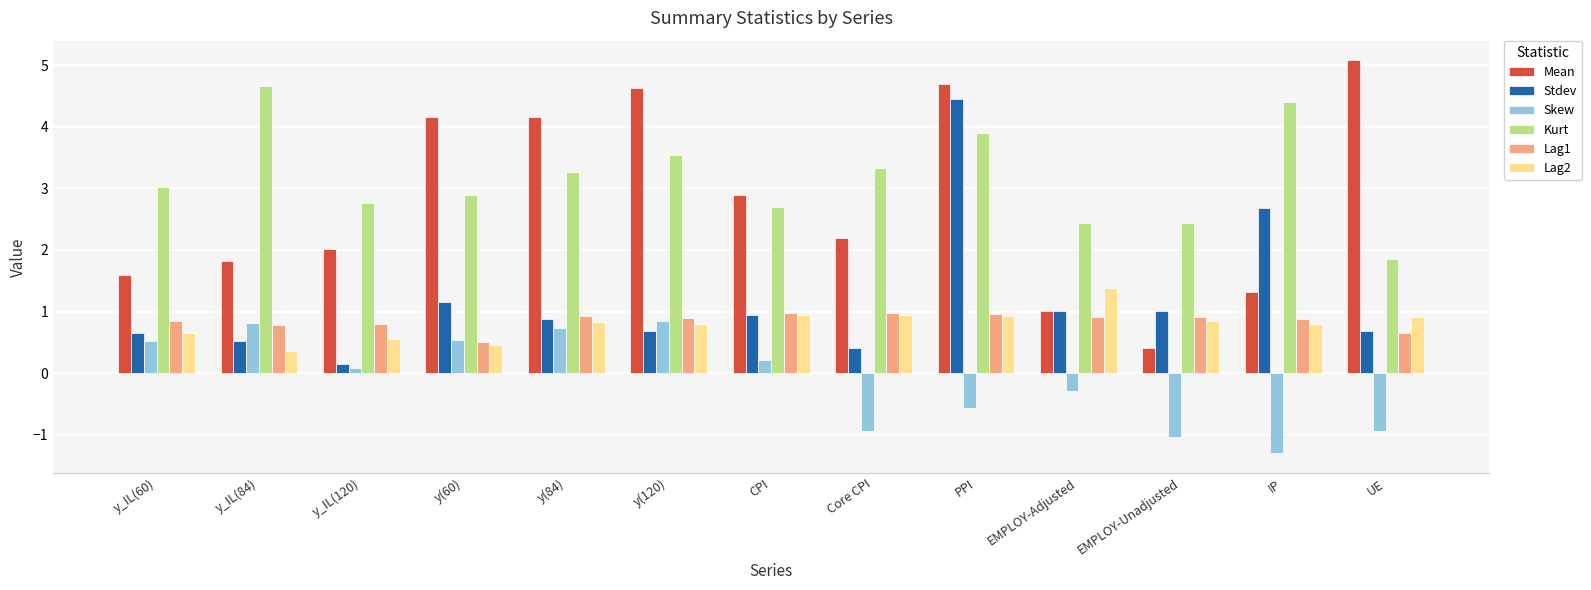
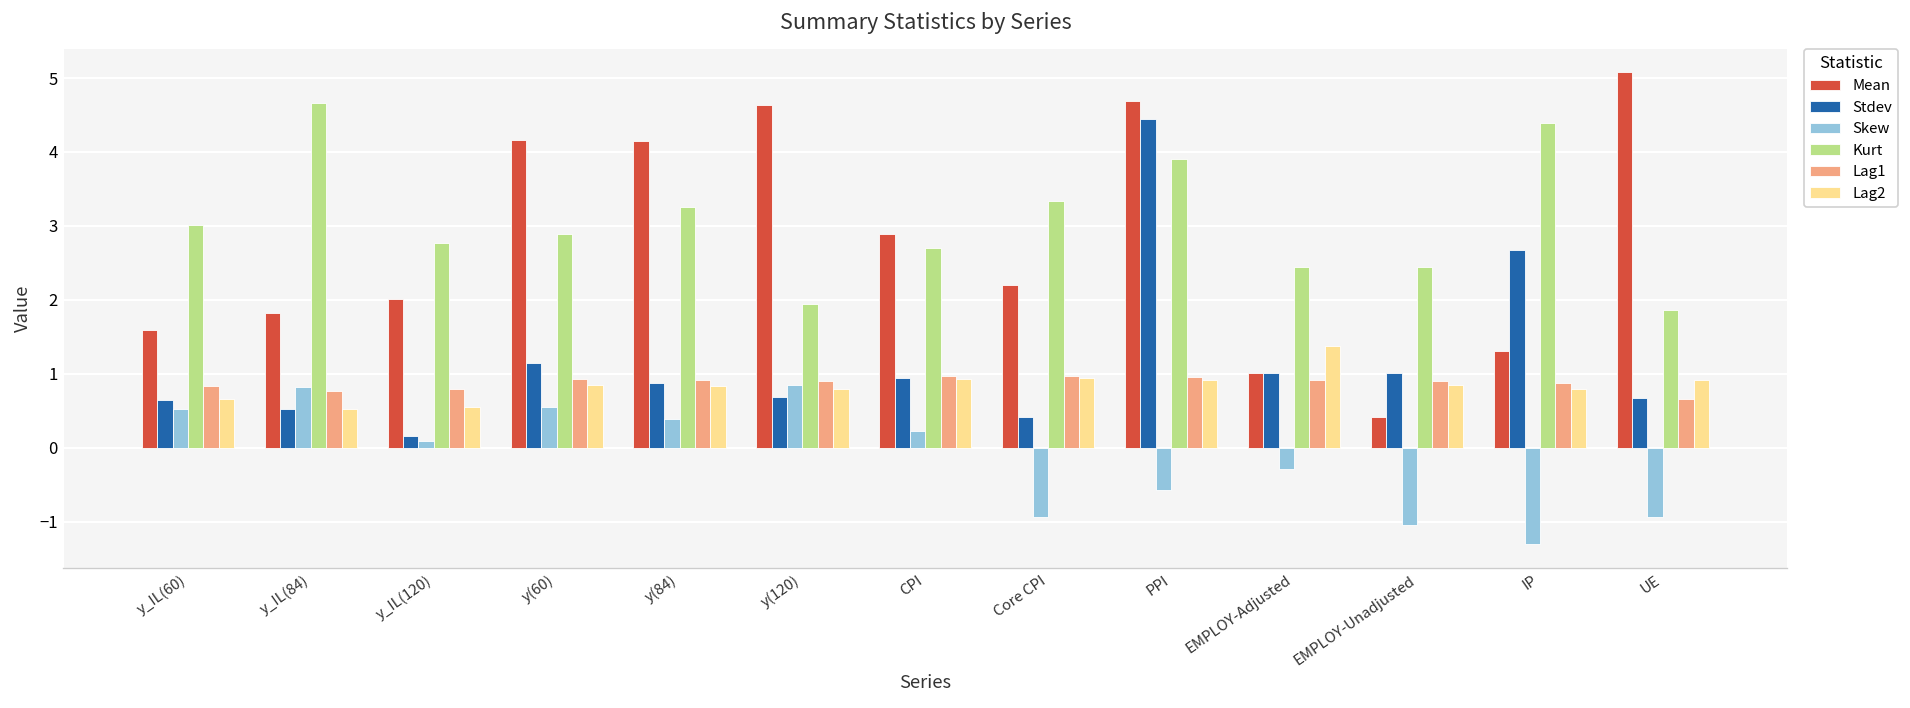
  {
    "Mean": {
      "y_IL(60)": 1.6,
      "y_IL(84)": 1.8,
      "y_IL(120)": 2.0,
      "y(60)": 4.2,
      "y(84)": 4.2,
      "y(120)": 4.6,
      "CPI": 2.9,
      "Core CPI": 2.2,
      "PPI": 4.7,
      "EMPLOY-Adjusted": 1.0,
      "EMPLOY-Unadjusted": 0.4,
      "IP": 1.3,
      "UE": 5.1
    },
    "Stdev": {
      "y_IL(60)": 0.6,
      "y_IL(84)": 0.5,
      "y_IL(120)": 0.2,
      "y(60)": 1.1,
      "y(84)": 0.9,
      "y(120)": 0.7,
      "CPI": 0.9,
      "Core CPI": 0.4,
      "PPI": 4.4,
      "EMPLOY-Adjusted": 1.0,
      "EMPLOY-Unadjusted": 1.0,
      "IP": 2.7,
      "UE": 0.7
    },
    "Skew": {
      "y_IL(60)": 0.5,
      "y_IL(84)": 0.8,
      "y_IL(120)": 0.1,
      "y(60)": 0.5,
-     "y(84)": 0.7,
+     "y(84)": 0.4,
      "y(120)": 0.8,
      "CPI": 0.2,
      "Core CPI": -0.9,
      "PPI": -0.6,
      "EMPLOY-Adjusted": -0.3,
      "EMPLOY-Unadjusted": -1.0,
      "IP": -1.3,
      "UE": -0.9
    },
    "Kurt": {
      "y_IL(60)": 3.0,
      "y_IL(84)": 4.7,
      "y_IL(120)": 2.8,
      "y(60)": 2.9,
      "y(84)": 3.3,
-     "y(120)": 3.5,
+     "y(120)": 1.9,
      "CPI": 2.7,
      "Core CPI": 3.3,
      "PPI": 3.9,
      "EMPLOY-Adjusted": 2.4,
      "EMPLOY-Unadjusted": 2.4,
      "IP": 4.4,
      "UE": 1.9
    },
    "Lag1": {
      "y_IL(60)": 0.8,
      "y_IL(84)": 0.8,
      "y_IL(120)": 0.8,
-     "y(60)": 0.5,
+     "y(60)": 0.9,
      "y(84)": 0.9,
      "y(120)": 0.9,
      "CPI": 1.0,
      "Core CPI": 1.0,
      "PPI": 1.0,
      "EMPLOY-Adjusted": 0.9,
      "EMPLOY-Unadjusted": 0.9,
      "IP": 0.9,
      "UE": 0.7
    },
    "Lag2": {
      "y_IL(60)": 0.7,
-     "y_IL(84)": 0.4,
+     "y_IL(84)": 0.5,
      "y_IL(120)": 0.6,
-     "y(60)": 0.5,
+     "y(60)": 0.9,
      "y(84)": 0.8,
      "y(120)": 0.8,
      "CPI": 0.9,
      "Core CPI": 0.9,
      "PPI": 0.9,
      "EMPLOY-Adjusted": 1.4,
      "EMPLOY-Unadjusted": 0.9,
      "IP": 0.8,
      "UE": 0.9
    }
  }
